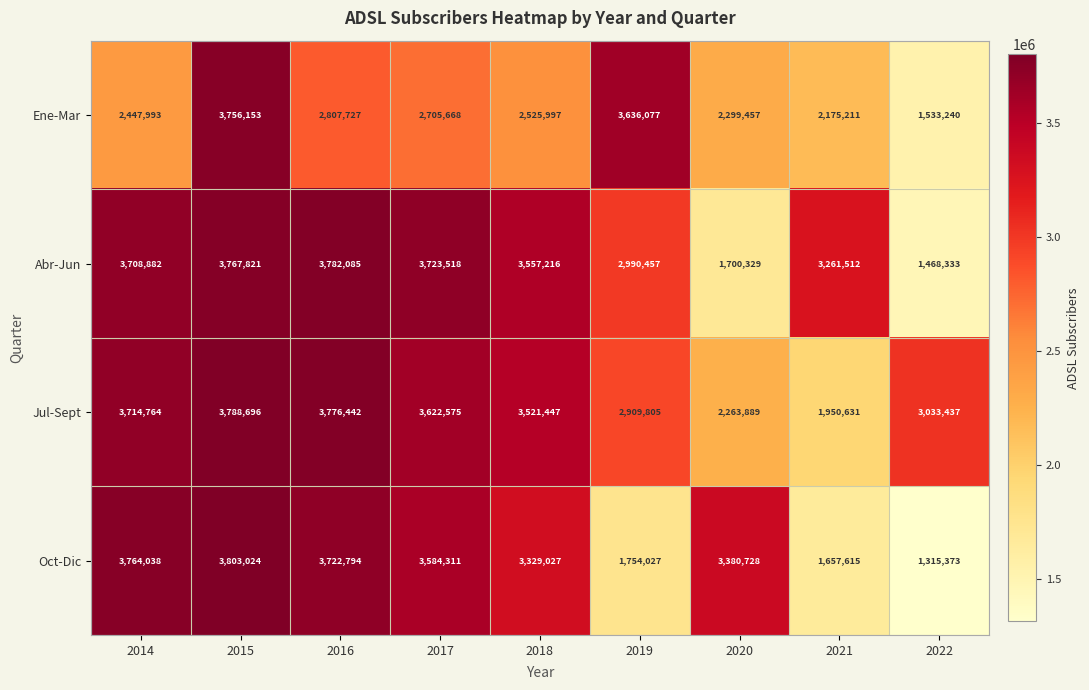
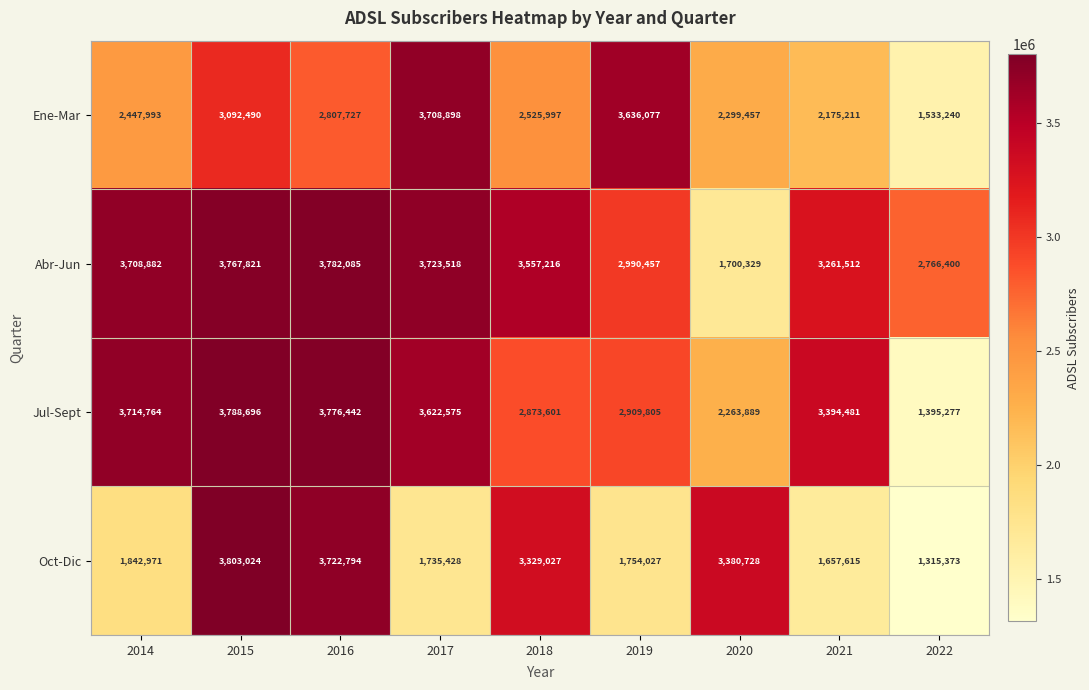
  {
    "Ene-Mar": {
      "2014": "2,447,993",
-     "2015": "3,756,153",
+     "2015": "3,092,490",
      "2016": "2,807,727",
-     "2017": "2,705,668",
+     "2017": "3,708,898",
      "2018": "2,525,997",
      "2019": "3,636,077",
      "2020": "2,299,457",
      "2021": "2,175,211",
      "2022": "1,533,240"
    },
    "Abr-Jun": {
      "2014": "3,708,882",
      "2015": "3,767,821",
      "2016": "3,782,085",
      "2017": "3,723,518",
      "2018": "3,557,216",
      "2019": "2,990,457",
      "2020": "1,700,329",
      "2021": "3,261,512",
-     "2022": "1,468,333"
+     "2022": "2,766,400"
    },
    "Jul-Sept": {
      "2014": "3,714,764",
      "2015": "3,788,696",
      "2016": "3,776,442",
      "2017": "3,622,575",
-     "2018": "3,521,447",
+     "2018": "2,873,601",
      "2019": "2,909,805",
      "2020": "2,263,889",
-     "2021": "1,950,631",
-     "2022": "3,033,437"
+     "2021": "3,394,481",
+     "2022": "1,395,277"
    },
    "Oct-Dic": {
-     "2014": "3,764,038",
+     "2014": "1,842,971",
      "2015": "3,803,024",
      "2016": "3,722,794",
-     "2017": "3,584,311",
+     "2017": "1,735,428",
      "2018": "3,329,027",
      "2019": "1,754,027",
      "2020": "3,380,728",
      "2021": "1,657,615",
      "2022": "1,315,373"
    }
  }
